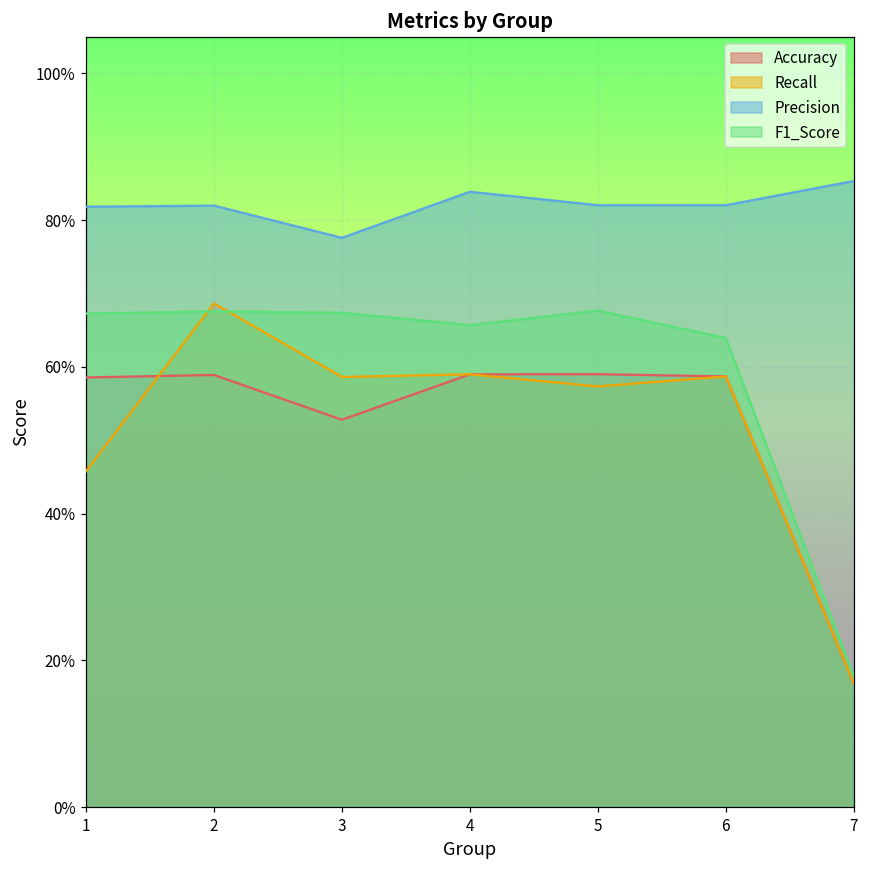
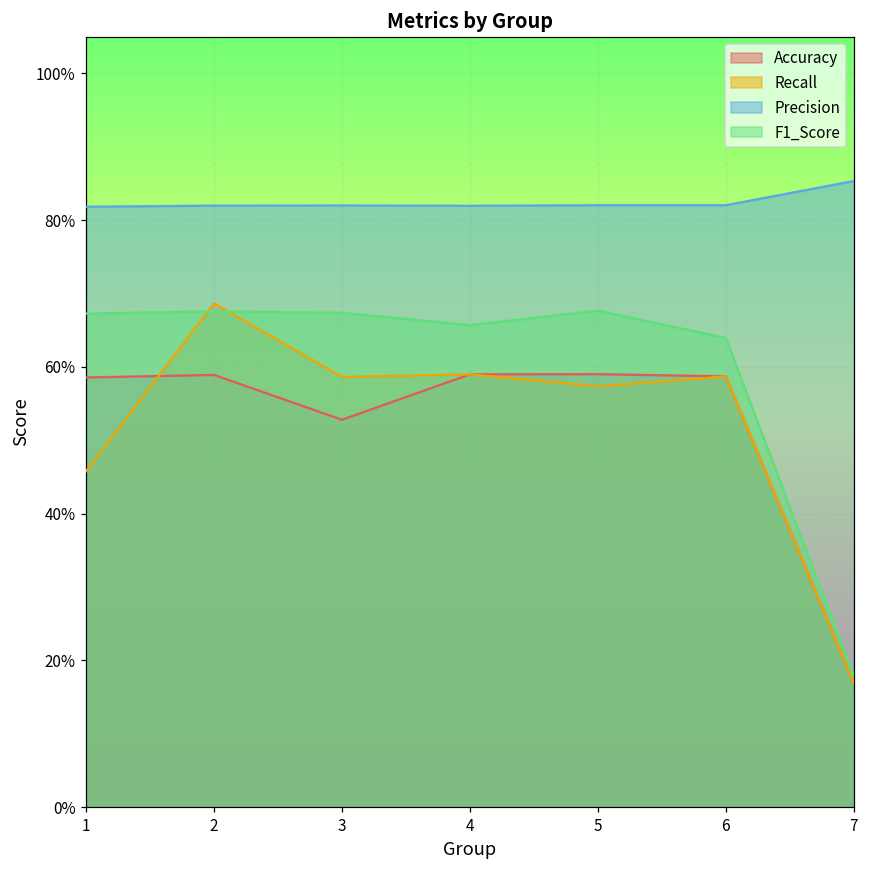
  {
    "Accuracy": {
      "1": "59%",
      "2": "59%",
      "3": "53%",
      "5": "59%"
    },
    "Recall": {
      "1": "46%",
      "2": "69%",
      "3": "59%",
      "5": "57%"
    },
    "Precision": {
      "1": "82%",
      "2": "82%",
-     "3": "78%",
-     "4": "84%",
+     "3": "82%",
+     "4": "82%",
      "5": "82%",
      "6": "82%",
      "7": "85%"
    },
    "F1_Score": {
      "1": "67%",
      "2": "68%",
      "3": "67%",
      "4": "66%",
      "5": "68%",
      "6": "64%",
      "7": "18%"
    }
  }
